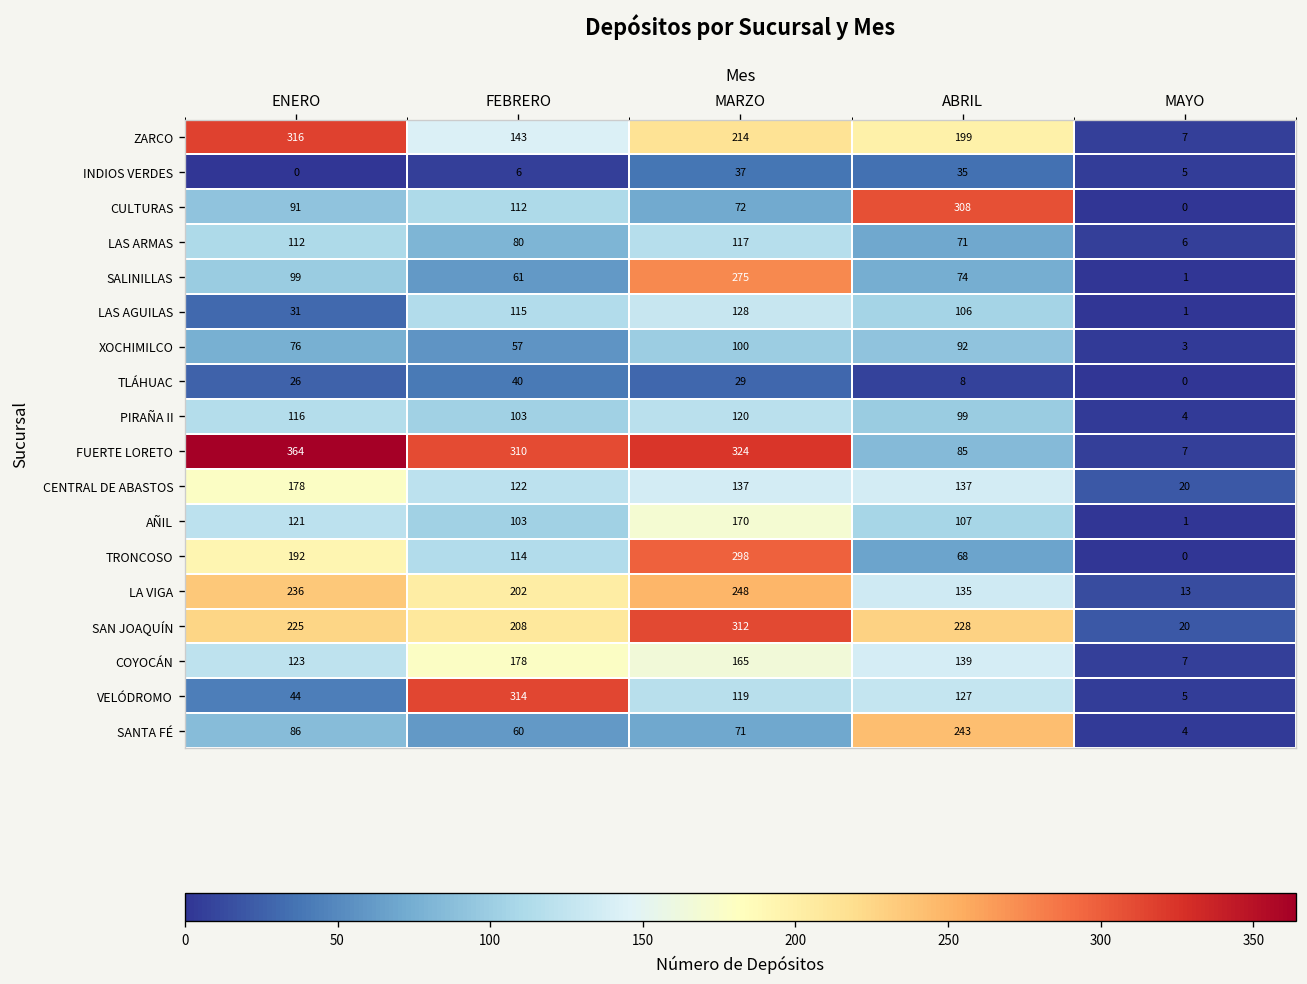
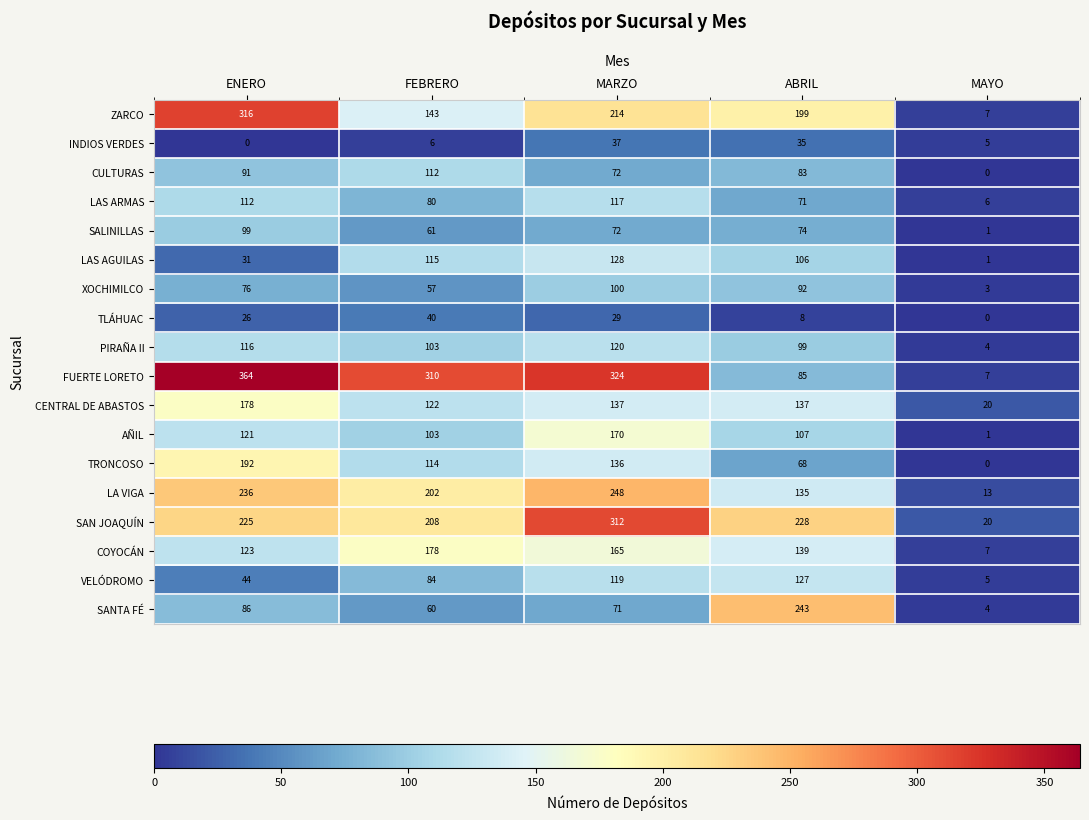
  {
    "ZARCO": {
      "ENERO": 316,
      "FEBRERO": 143,
      "MARZO": 214,
      "ABRIL": 199,
      "MAYO": 7
    },
    "INDIOS VERDES": {
      "ENERO": 0,
      "FEBRERO": 6,
      "MARZO": 37,
      "ABRIL": 35,
      "MAYO": 5
    },
    "CULTURAS": {
      "ENERO": 91,
      "FEBRERO": 112,
      "MARZO": 72,
-     "ABRIL": 308,
+     "ABRIL": 83,
      "MAYO": 0
    },
    "LAS ARMAS": {
      "ENERO": 112,
      "FEBRERO": 80,
      "MARZO": 117,
      "ABRIL": 71,
      "MAYO": 6
    },
    "SALINILLAS": {
      "ENERO": 99,
      "FEBRERO": 61,
-     "MARZO": 275,
+     "MARZO": 72,
      "ABRIL": 74,
      "MAYO": 1
    },
    "LAS AGUILAS": {
      "ENERO": 31,
      "FEBRERO": 115,
      "MARZO": 128,
      "ABRIL": 106,
      "MAYO": 1
    },
    "XOCHIMILCO": {
      "ENERO": 76,
      "FEBRERO": 57,
      "MARZO": 100,
      "ABRIL": 92,
      "MAYO": 3
    },
    "TLÁHUAC": {
      "ENERO": 26,
      "FEBRERO": 40,
      "MARZO": 29,
      "ABRIL": 8,
      "MAYO": 0
    },
    "PIRAÑA II": {
      "ENERO": 116,
      "FEBRERO": 103,
      "MARZO": 120,
      "ABRIL": 99,
      "MAYO": 4
    },
    "FUERTE LORETO": {
      "ENERO": 364,
      "FEBRERO": 310,
      "MARZO": 324,
      "ABRIL": 85,
      "MAYO": 7
    },
    "CENTRAL DE ABASTOS": {
      "ENERO": 178,
      "FEBRERO": 122,
      "MARZO": 137,
      "ABRIL": 137,
      "MAYO": 20
    },
    "AÑIL": {
      "ENERO": 121,
      "FEBRERO": 103,
      "MARZO": 170,
      "ABRIL": 107,
      "MAYO": 1
    },
    "TRONCOSO": {
      "ENERO": 192,
      "FEBRERO": 114,
-     "MARZO": 298,
+     "MARZO": 136,
      "ABRIL": 68,
      "MAYO": 0
    },
    "LA VIGA": {
      "ENERO": 236,
      "FEBRERO": 202,
      "MARZO": 248,
      "ABRIL": 135,
      "MAYO": 13
    },
    "SAN JOAQUÍN": {
      "ENERO": 225,
      "FEBRERO": 208,
      "MARZO": 312,
      "ABRIL": 228,
      "MAYO": 20
    },
    "COYOCÁN": {
      "ENERO": 123,
      "FEBRERO": 178,
      "MARZO": 165,
      "ABRIL": 139,
      "MAYO": 7
    },
    "VELÓDROMO": {
      "ENERO": 44,
-     "FEBRERO": 314,
+     "FEBRERO": 84,
      "MARZO": 119,
      "ABRIL": 127,
      "MAYO": 5
    },
    "SANTA FÉ": {
      "ENERO": 86,
      "FEBRERO": 60,
      "MARZO": 71,
      "ABRIL": 243,
      "MAYO": 4
    }
  }
